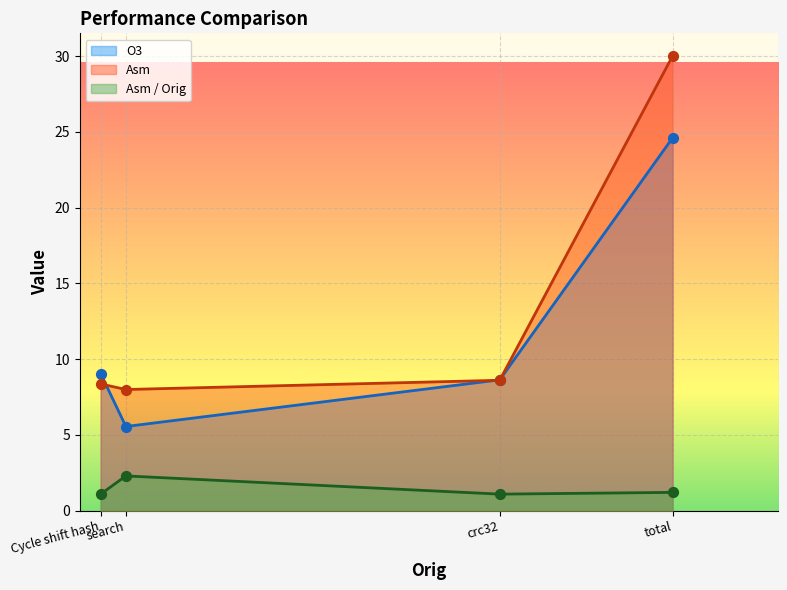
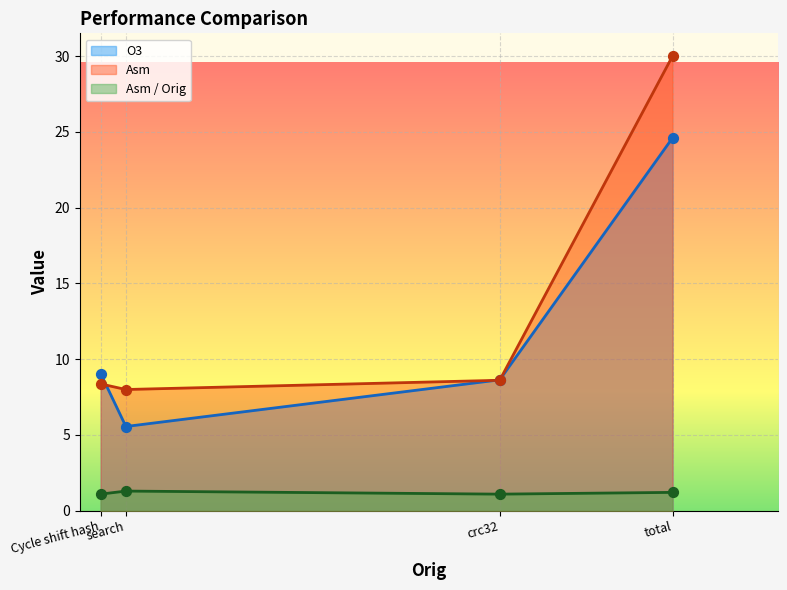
  {
    "O3": {
      "Cycle shift hash": 9.1,
      "search": 5.6,
      "total": 24.6
    },
    "Asm": {
      "Cycle shift hash": 8.4,
      "search": 8.0,
      "total": 30.0
    },
    "Asm / Orig": {
      "Cycle shift hash": 1.1,
-     "search": 2.3,
+     "search": 1.3,
      "crc32": 1.1,
      "total": 1.2
    }
  }
